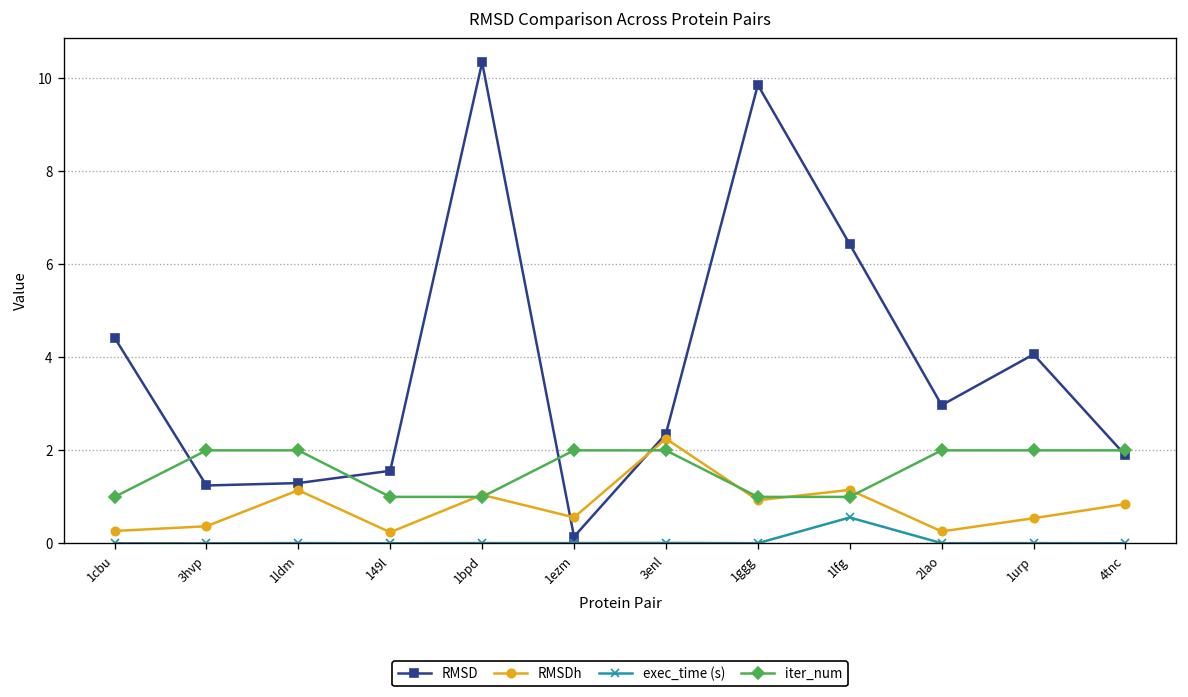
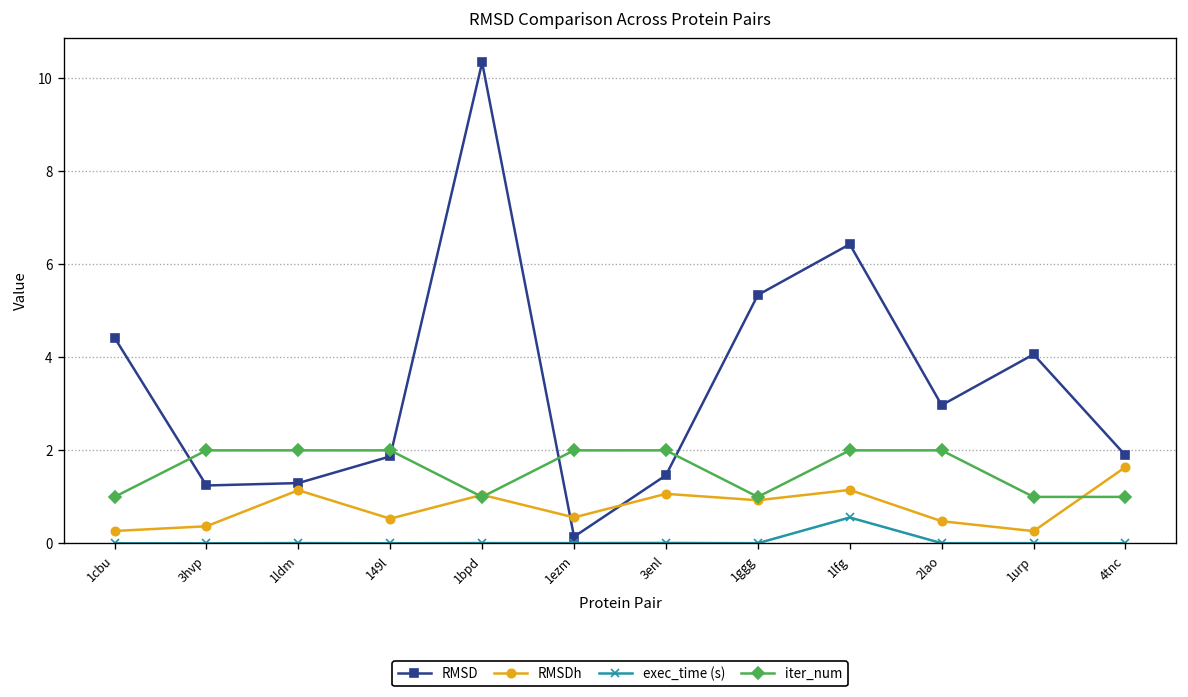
  {
    "RMSD": {
      "1cbu": 4.4,
      "3hvp": 1.2,
      "1ldm": 1.3,
-     "149l": 1.6,
+     "149l": 1.9,
      "1bpd": 10.3,
      "1ezm": 0.1,
-     "3enl": 2.4,
-     "1ggg": 9.9,
+     "3enl": 1.5,
+     "1ggg": 5.3,
      "1lfg": 6.4,
      "2lao": 3.0,
      "1urp": 4.1,
      "4tnc": 1.9
    },
    "RMSDh": {
      "1cbu": 0.3,
      "3hvp": 0.4,
      "1ldm": 1.1,
-     "149l": 0.2,
+     "149l": 0.5,
      "1ezm": 0.6,
-     "3enl": 2.3,
+     "3enl": 1.1,
      "1ggg": 0.9,
      "1lfg": 1.2,
-     "2lao": 0.3,
-     "1urp": 0.5,
-     "4tnc": 0.8
+     "2lao": 0.5,
+     "1urp": 0.3,
+     "4tnc": 1.6
    },
    "exec_time (s)": {
      "1cbu": 0.0,
      "3hvp": 0.0,
      "1ldm": 0.0,
      "149l": 0.0,
      "1bpd": 0.0,
      "1ezm": 0.0,
      "3enl": 0.0,
      "1ggg": 0.0,
      "1lfg": 0.6,
      "2lao": 0.0,
      "1urp": 0.0,
      "4tnc": 0.0
    },
    "iter_num": {
      "1cbu": 1,
      "3hvp": 2,
      "1ldm": 2,
-     "149l": 1,
+     "149l": 2,
      "1ezm": 2,
      "3enl": 2,
      "1ggg": 1,
-     "1lfg": 1,
+     "1lfg": 2,
      "2lao": 2,
-     "1urp": 2,
-     "4tnc": 2
+     "1urp": 1,
+     "4tnc": 1
    }
  }
